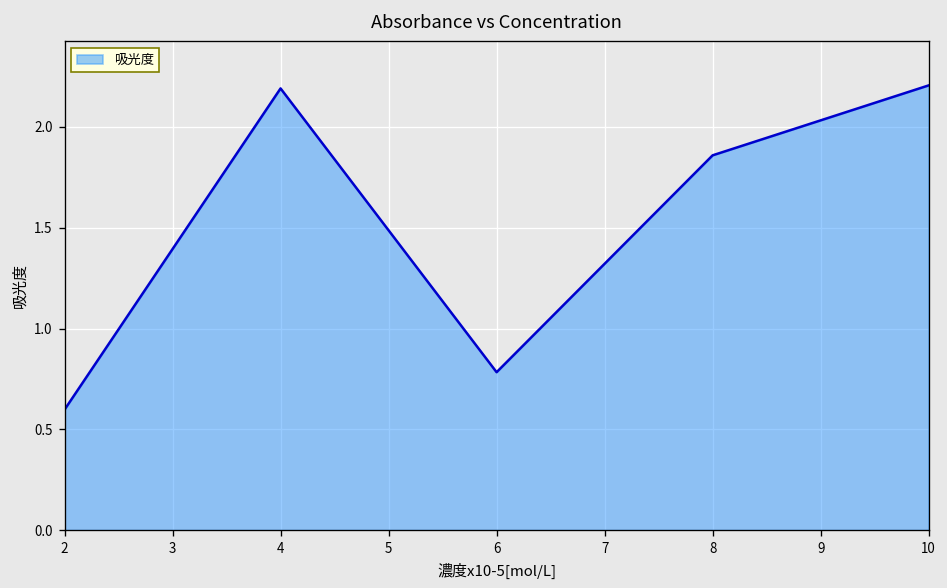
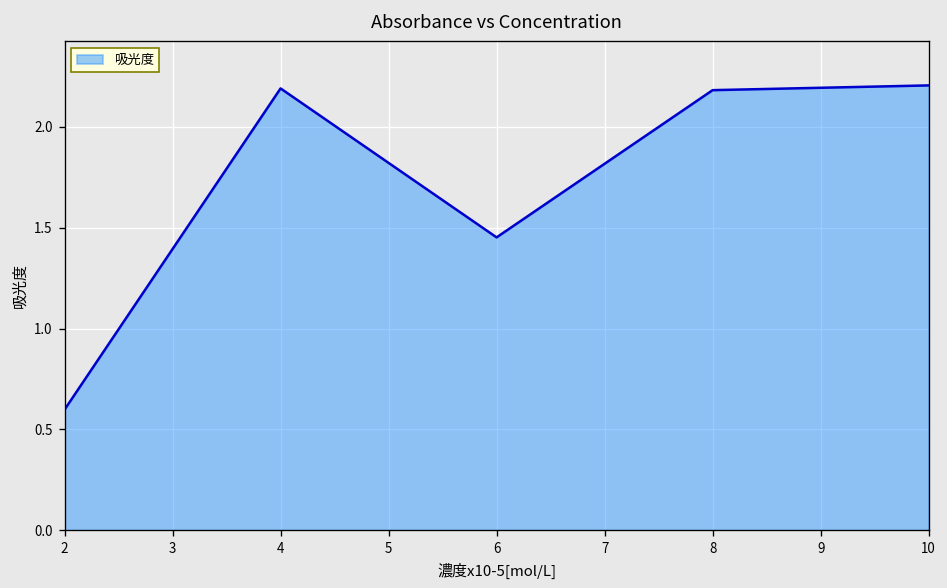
  {
    "2": 0.60,
    "4": 2.19,
-   "6": 0.78,
-   "8": 1.86,
+   "6": 1.45,
+   "8": 2.18,
    "10": 2.21
  }
